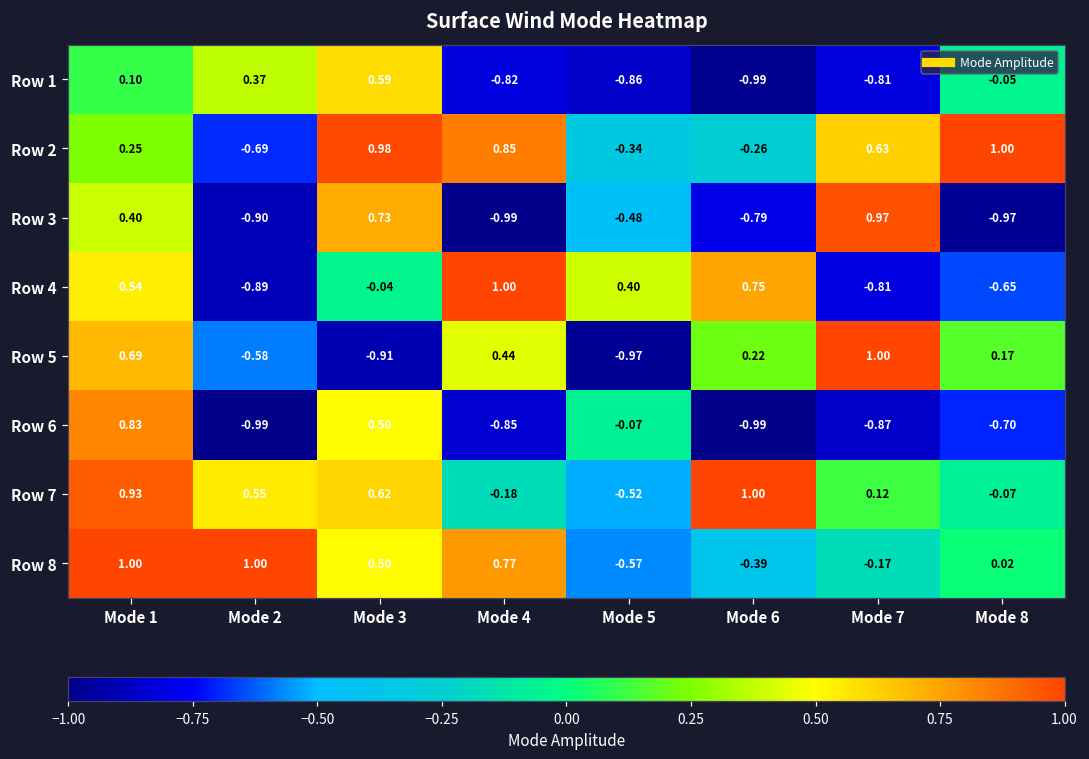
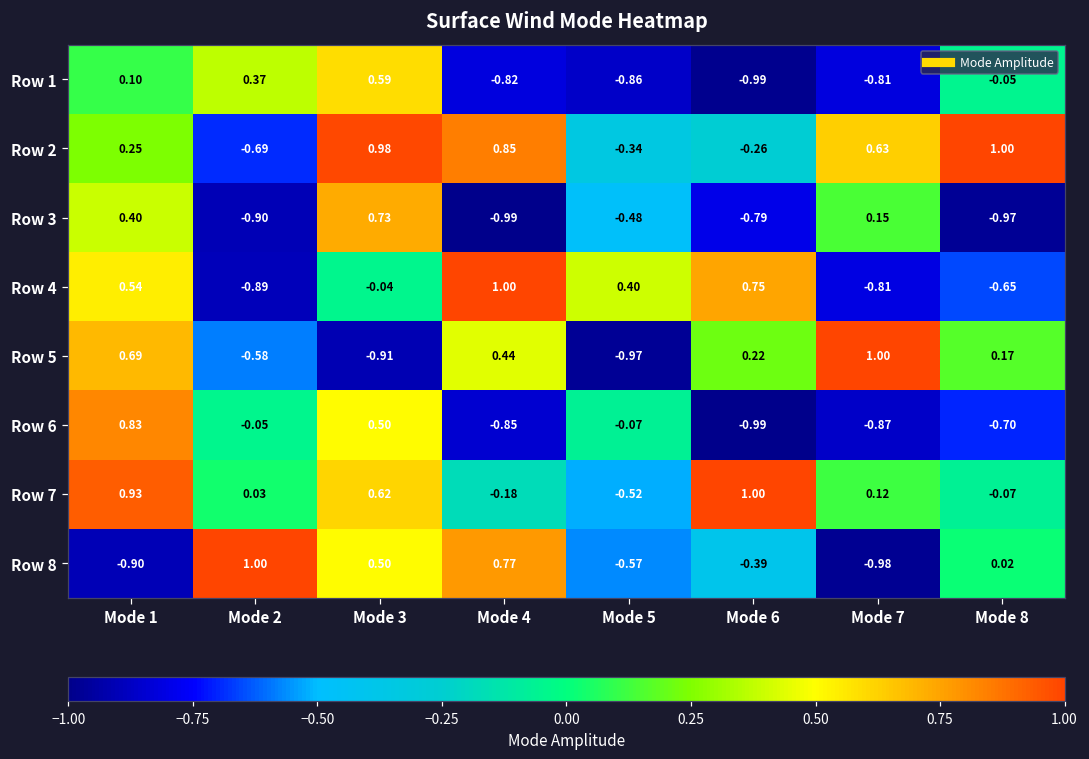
  {
    "Row 1": {
      "Mode 1": 0.10,
      "Mode 2": 0.37,
      "Mode 3": 0.59,
      "Mode 4": -0.82,
      "Mode 5": -0.86,
      "Mode 6": -0.99,
      "Mode 7": -0.81,
      "Mode 8": -0.05
    },
    "Row 2": {
      "Mode 1": 0.25,
      "Mode 2": -0.69,
      "Mode 3": 0.98,
      "Mode 4": 0.85,
      "Mode 5": -0.34,
      "Mode 6": -0.26,
      "Mode 7": 0.63,
      "Mode 8": 1.00
    },
    "Row 3": {
      "Mode 1": 0.40,
      "Mode 2": -0.90,
      "Mode 3": 0.73,
      "Mode 4": -0.99,
      "Mode 5": -0.48,
      "Mode 6": -0.79,
-     "Mode 7": 0.97,
+     "Mode 7": 0.15,
      "Mode 8": -0.97
    },
    "Row 4": {
      "Mode 1": 0.54,
      "Mode 2": -0.89,
      "Mode 3": -0.04,
      "Mode 4": 1.00,
      "Mode 5": 0.40,
      "Mode 6": 0.75,
      "Mode 7": -0.81,
      "Mode 8": -0.65
    },
    "Row 5": {
      "Mode 1": 0.69,
      "Mode 2": -0.58,
      "Mode 3": -0.91,
      "Mode 4": 0.44,
      "Mode 5": -0.97,
      "Mode 6": 0.22,
      "Mode 7": 1.00,
      "Mode 8": 0.17
    },
    "Row 6": {
      "Mode 1": 0.83,
-     "Mode 2": -0.99,
+     "Mode 2": -0.05,
      "Mode 3": 0.50,
      "Mode 4": -0.85,
      "Mode 5": -0.07,
      "Mode 6": -0.99,
      "Mode 7": -0.87,
      "Mode 8": -0.70
    },
    "Row 7": {
      "Mode 1": 0.93,
-     "Mode 2": 0.55,
+     "Mode 2": 0.03,
      "Mode 3": 0.62,
      "Mode 4": -0.18,
      "Mode 5": -0.52,
      "Mode 6": 1.00,
      "Mode 7": 0.12,
      "Mode 8": -0.07
    },
    "Row 8": {
-     "Mode 1": 1.00,
+     "Mode 1": -0.90,
      "Mode 2": 1.00,
      "Mode 3": 0.50,
      "Mode 4": 0.77,
      "Mode 5": -0.57,
      "Mode 6": -0.39,
-     "Mode 7": -0.17,
+     "Mode 7": -0.98,
      "Mode 8": 0.02
    }
  }
